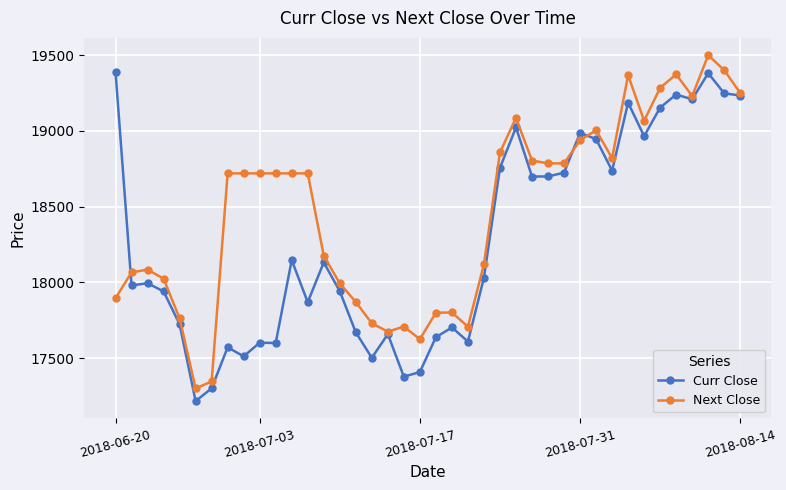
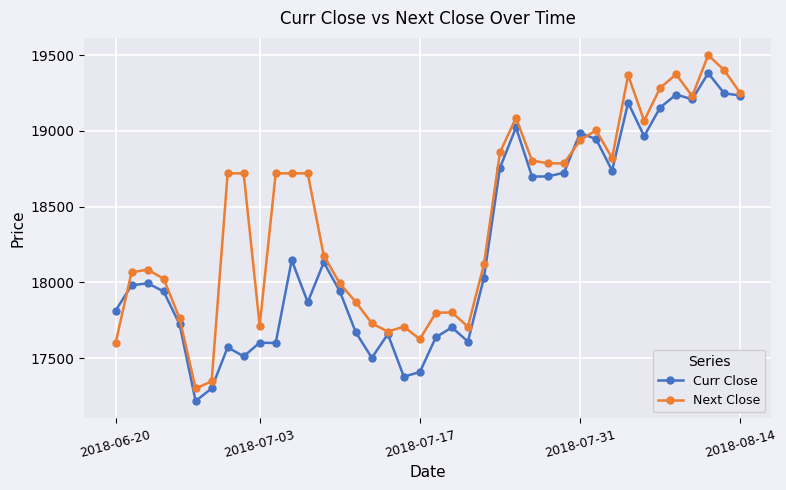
  {
    "Curr Close": {
-     "2018-06-20": 19390,
+     "2018-06-20": 17810,
      "2018-07-03": 17600,
      "2018-07-17": 17410,
      "2018-07-31": 18990
    },
    "Next Close": {
-     "2018-06-20": 17890,
-     "2018-07-03": 18720,
+     "2018-06-20": 17600,
+     "2018-07-03": 17710,
      "2018-07-17": 17630,
      "2018-07-31": 18940
    }
  }
